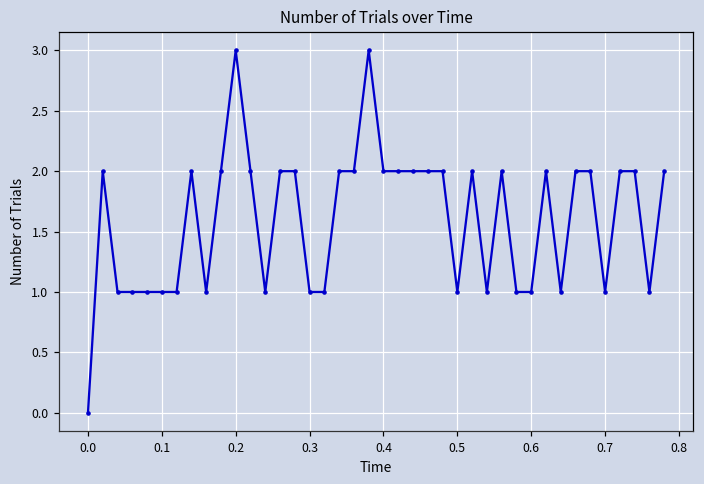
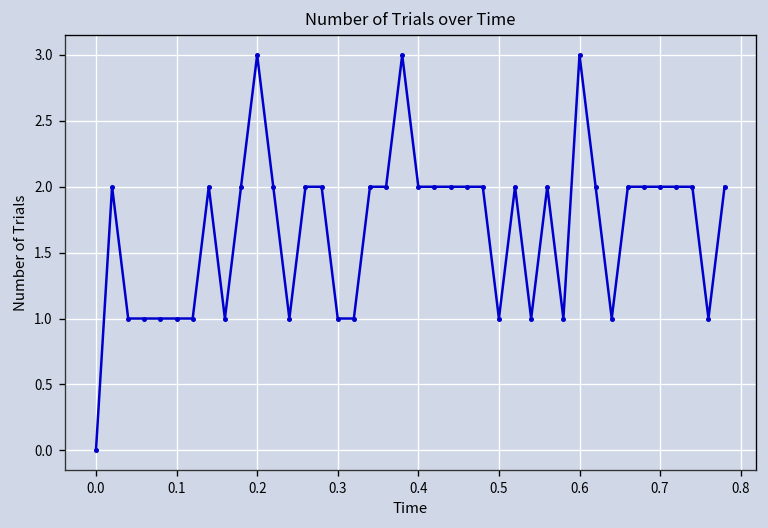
  {
    "0.0": 0,
    "0.1": 1,
    "0.2": 3,
    "0.3": 1,
    "0.4": 2,
    "0.5": 1,
-   "0.6": 1,
-   "0.7": 1
+   "0.6": 3,
+   "0.7": 2
  }
